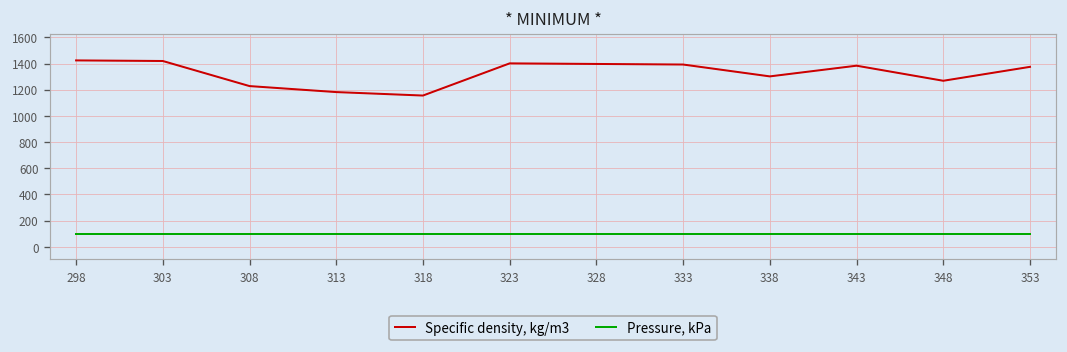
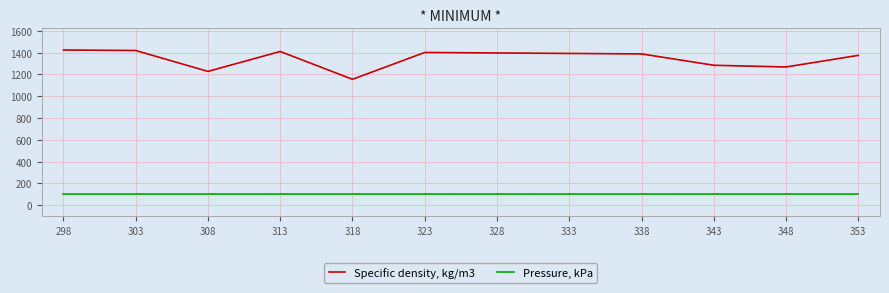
  {
    "Specific density, kg/m3": {
      "298": 1420,
      "303": 1420,
      "308": 1230,
-     "313": 1180,
+     "313": 1410,
      "318": 1160,
      "323": 1400,
      "328": 1400,
      "333": 1390,
-     "338": 1300,
-     "343": 1380,
+     "338": 1390,
+     "343": 1280,
      "348": 1270,
      "353": 1370
    },
    "Pressure, kPa": {
      "298": 100,
      "303": 100,
      "308": 100,
      "313": 100,
      "318": 100,
      "323": 100,
      "328": 100,
      "333": 100,
      "338": 100,
      "343": 100,
      "348": 100,
      "353": 100
    }
  }
